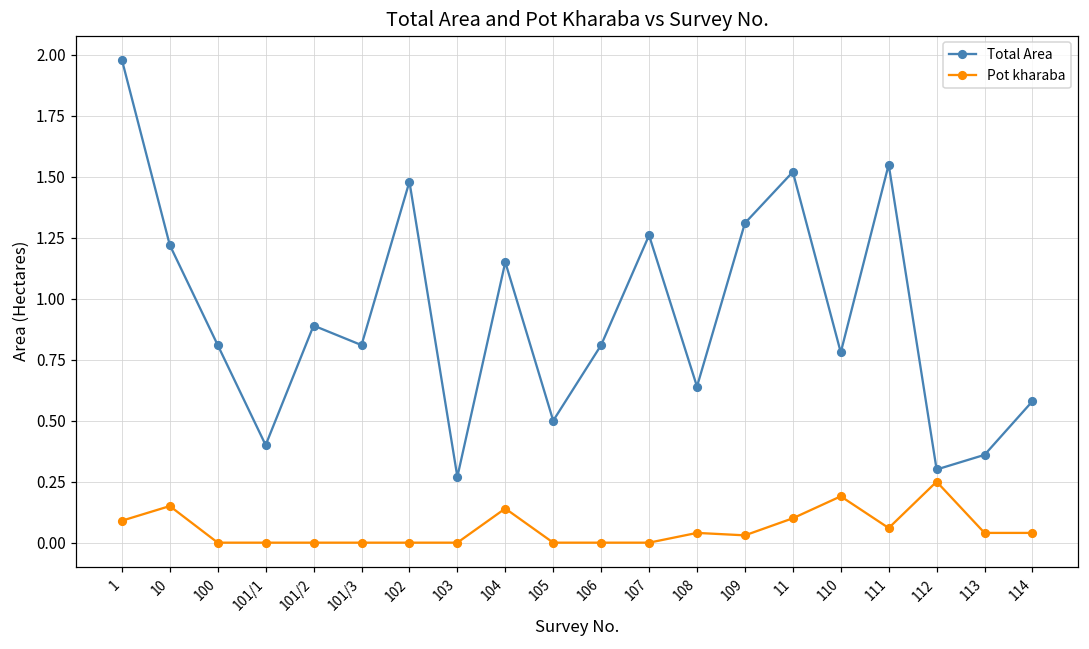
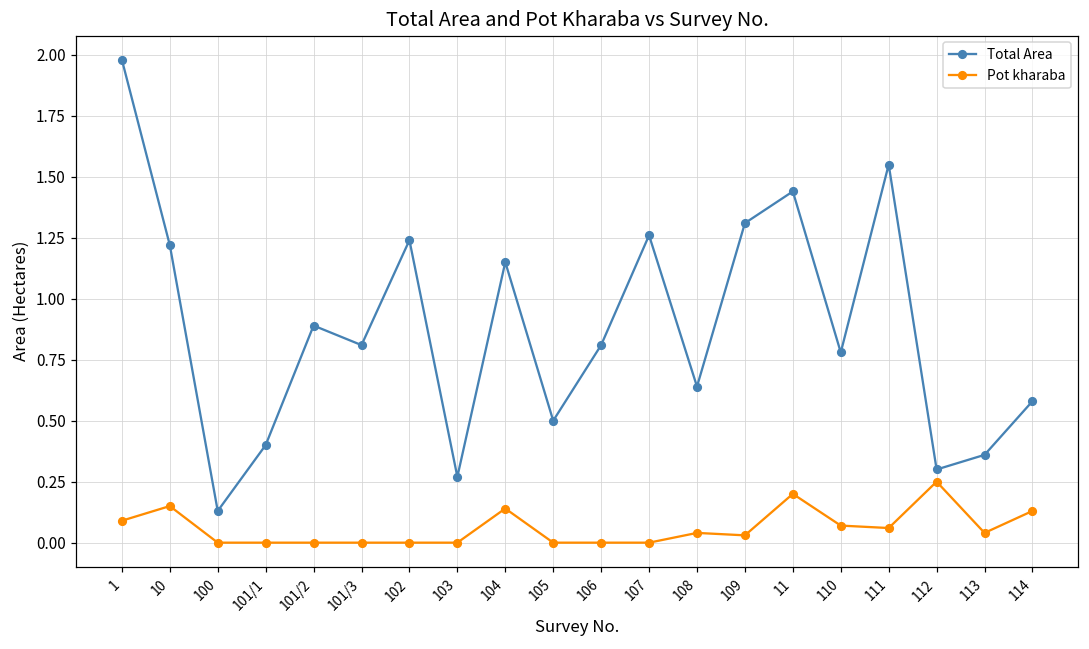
  {
    "Total Area": {
      "1": 1.98,
      "10": 1.22,
-     "100": 0.81,
+     "100": 0.13,
      "101/1": 0.40,
      "101/2": 0.89,
      "101/3": 0.81,
-     "102": 1.48,
+     "102": 1.24,
      "103": 0.27,
      "104": 1.15,
      "105": 0.50,
      "106": 0.81,
      "107": 1.26,
      "108": 0.64,
      "109": 1.31,
-     "11": 1.52,
+     "11": 1.44,
      "110": 0.78,
      "111": 1.55,
      "112": 0.30,
      "113": 0.36,
      "114": 0.58
    },
    "Pot kharaba": {
      "1": 0.09,
      "10": 0.15,
      "100": 0.00,
      "101/1": 0.00,
      "101/2": 0.00,
      "101/3": 0.00,
      "102": 0.00,
      "103": 0.00,
      "104": 0.14,
      "105": 0.00,
      "106": 0.00,
      "107": 0.00,
      "108": 0.04,
      "109": 0.03,
-     "11": 0.1,
-     "110": 0.19,
+     "11": 0.2,
+     "110": 0.07,
      "111": 0.06,
      "112": 0.25,
      "113": 0.04,
-     "114": 0.04
+     "114": 0.13
    }
  }
